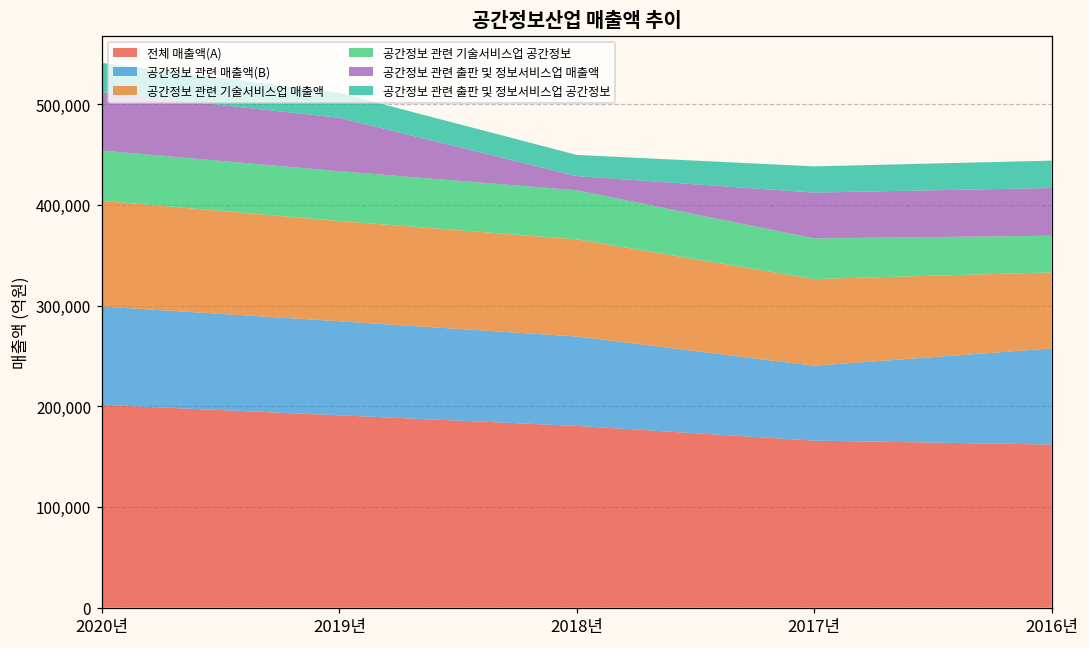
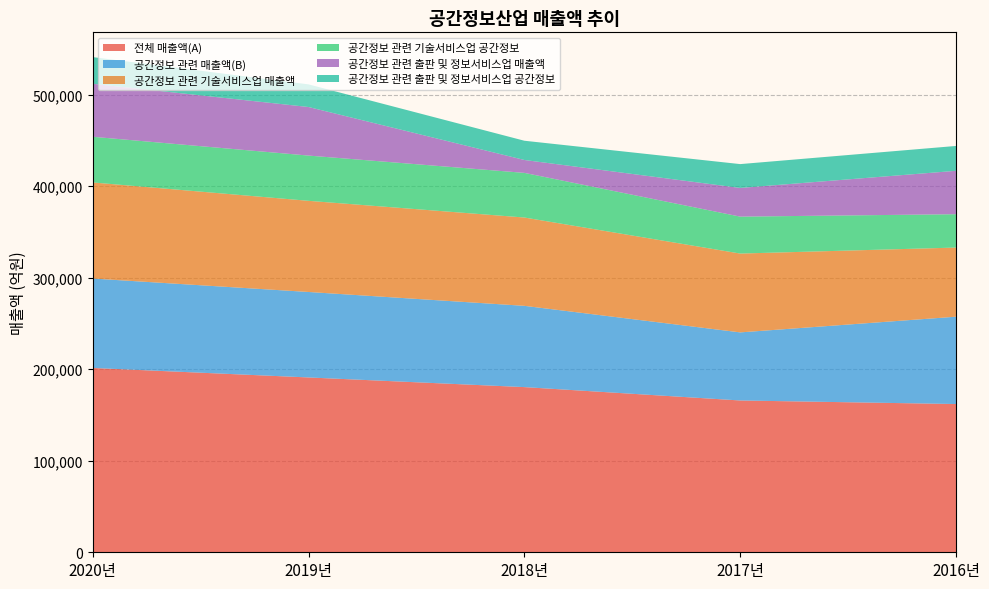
  {
    "공간정보 관련 매출액(B)": {
      "2020년": "100,000",
      "2019년": "90,000",
      "2018년": "90,000",
      "2017년": "70,000",
      "2016년": "100,000"
    },
    "공간정보 관련 출판 및 정보서비스업 매출액": {
      "2020년": "60,000",
      "2019년": "50,000",
      "2018년": "10,000",
-     "2017년": "50,000",
+     "2017년": "30,000",
      "2016년": "50,000"
    }
  }
